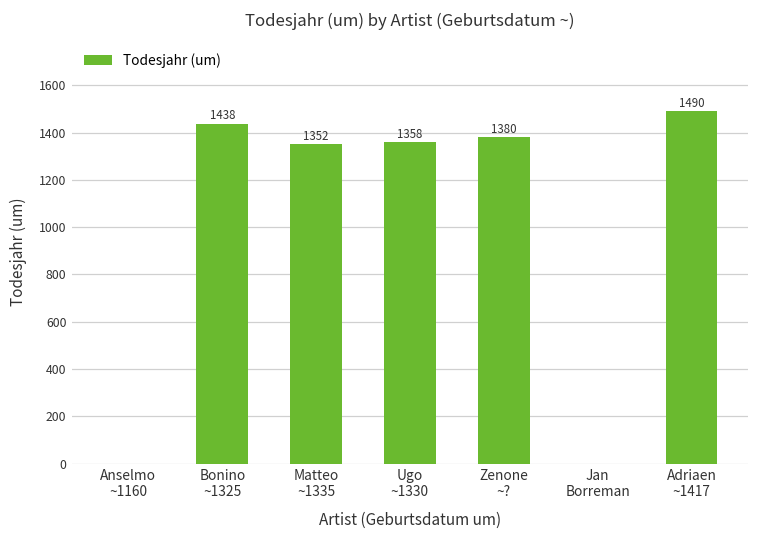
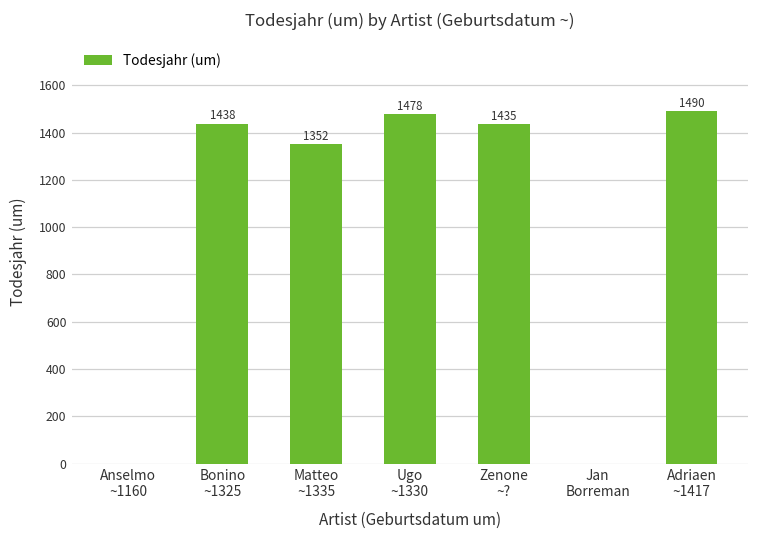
  {
    "Bonino ~1325": 1438,
    "Matteo ~1335": 1352,
-   "Ugo ~1330": 1358,
-   "Zenone ~?": 1380,
+   "Ugo ~1330": 1478,
+   "Zenone ~?": 1435,
    "Adriaen ~1417": 1490
  }
